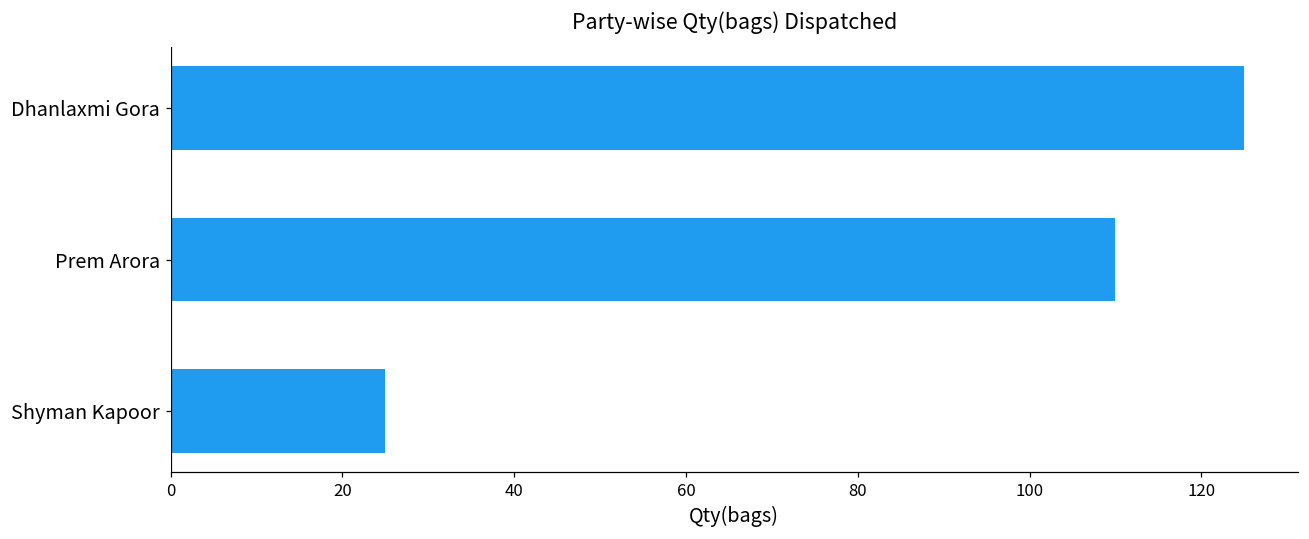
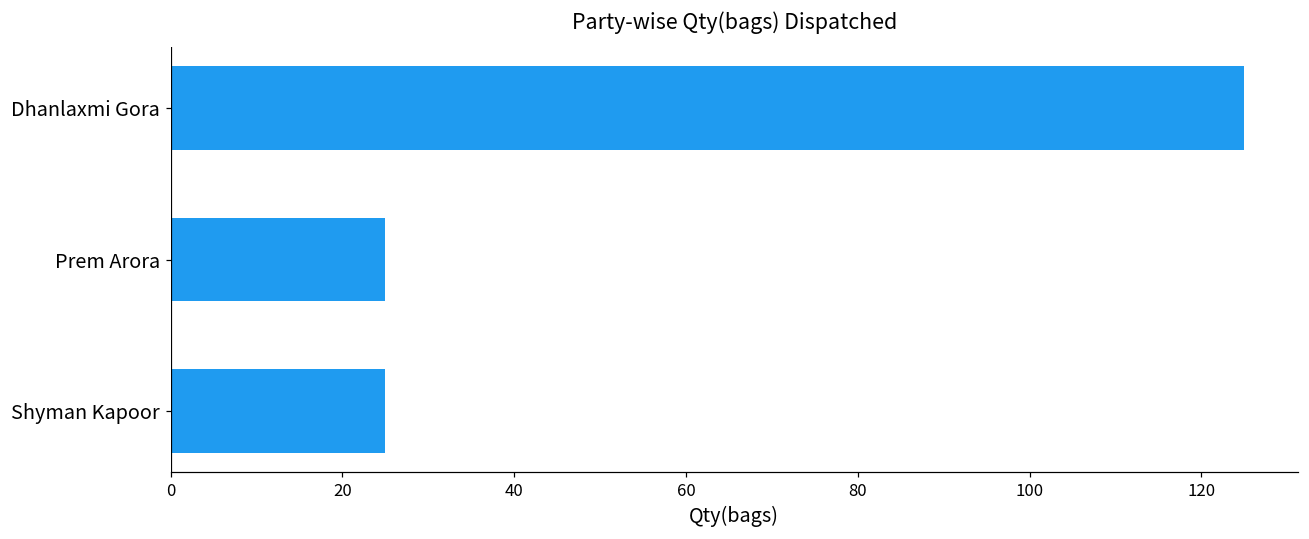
  {
    "Dhanlaxmi Gora": 125,
-   "Prem Arora": 110,
+   "Prem Arora": 25,
    "Shyman Kapoor": 25
  }
